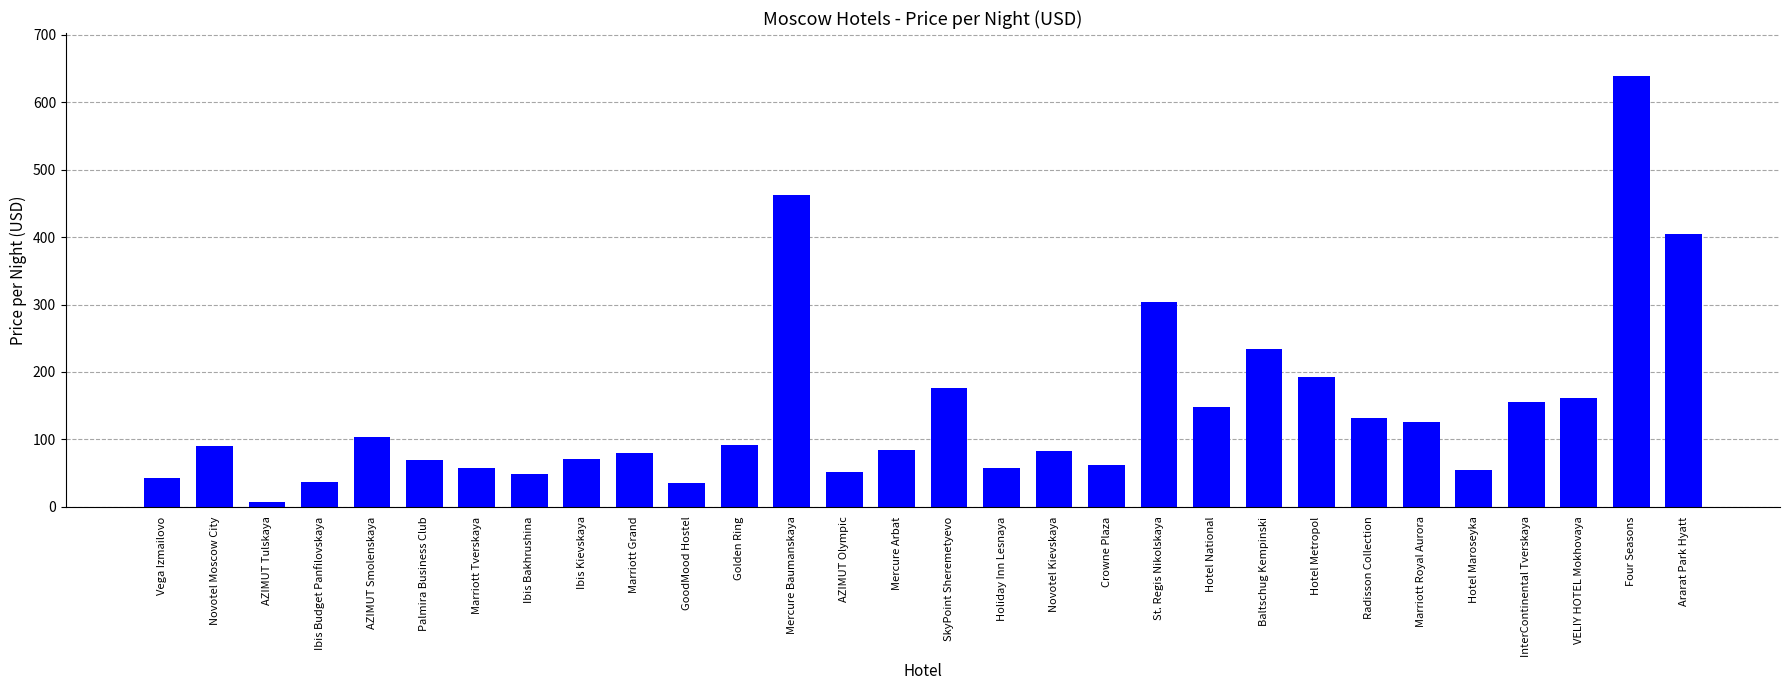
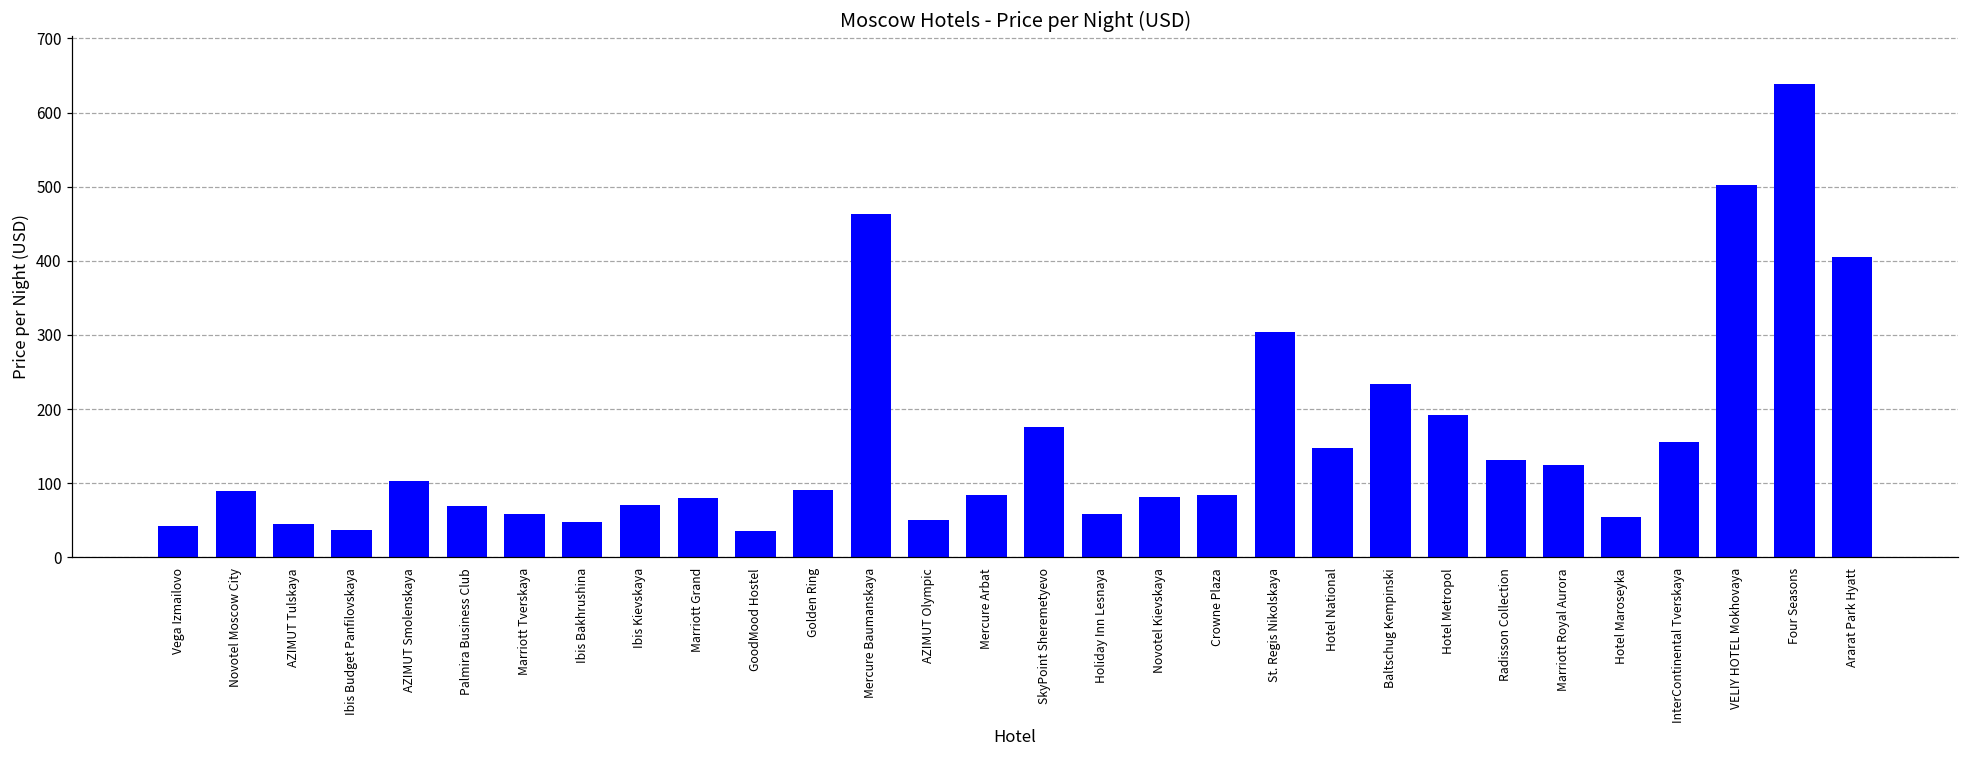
  {
    "Vega Izmailovo": 40,
    "Novotel Moscow City": 90,
-   "AZIMUT Tulskaya": 10,
+   "AZIMUT Tulskaya": 50,
    "Ibis Budget Panfilovskaya": 40,
    "AZIMUT Smolenskaya": 100,
    "Palmira Business Club": 70,
    "Marriott Tverskaya": 60,
    "Ibis Bakhrushina": 50,
    "Ibis Kievskaya": 70,
    "Marriott Grand": 80,
    "GoodMood Hostel": 40,
    "Golden Ring": 90,
    "Mercure Baumanskaya": 460,
    "AZIMUT Olympic": 50,
    "Mercure Arbat": 80,
    "SkyPoint Sheremetyevo": 180,
    "Holiday Inn Lesnaya": 60,
    "Novotel Kievskaya": 80,
-   "Crowne Plaza": 60,
+   "Crowne Plaza": 80,
    "St. Regis Nikolskaya": 300,
    "Hotel National": 150,
    "Baltschug Kempinski": 230,
    "Hotel Metropol": 190,
    "Radisson Collection": 130,
    "Marriott Royal Aurora": 130,
    "Hotel Maroseyka": 60,
    "InterContinental Tverskaya": 160,
-   "VELIY HOTEL Mokhovaya": 160,
+   "VELIY HOTEL Mokhovaya": 500,
    "Four Seasons": 640,
    "Ararat Park Hyatt": 410
  }
